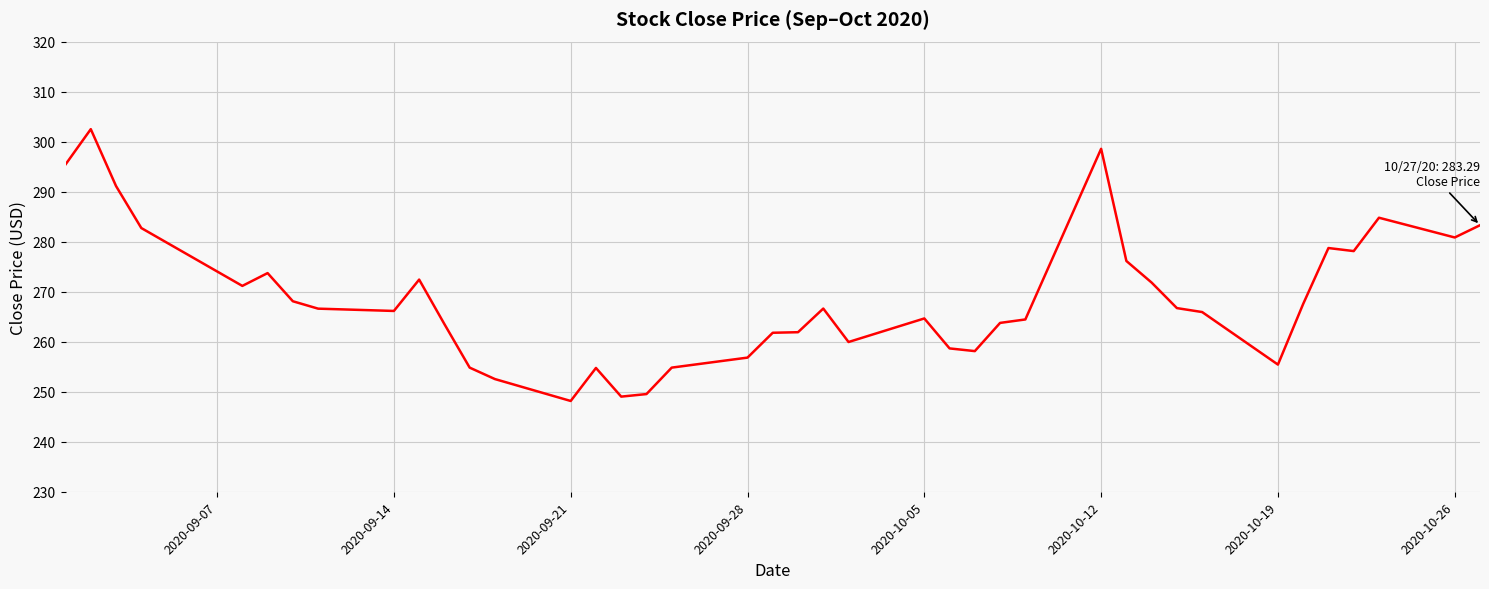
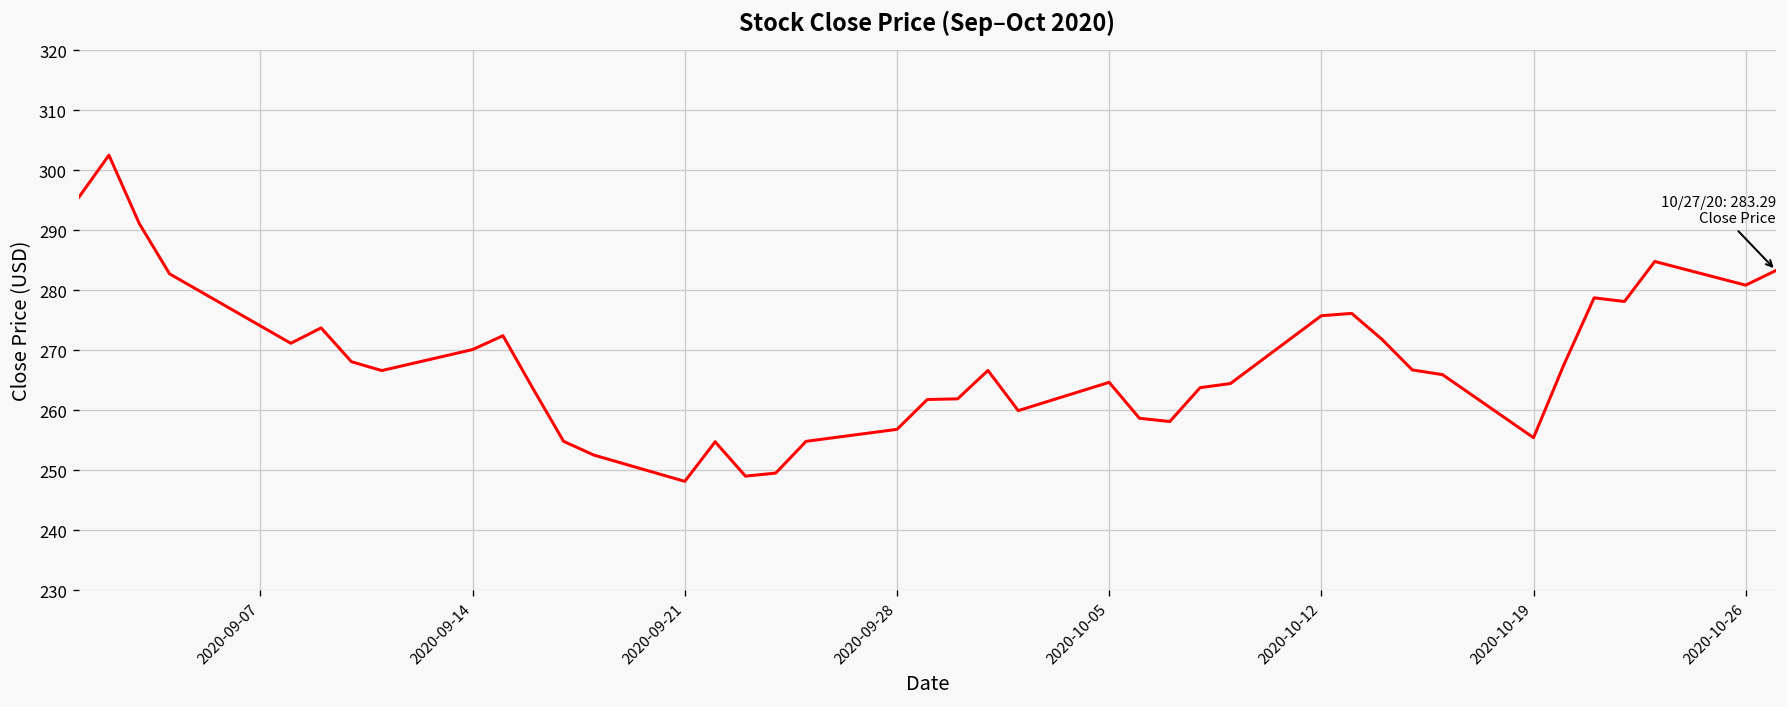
  {
-   "2020-09-14": 266,
+   "2020-09-14": 270,
    "2020-09-21": 248,
    "2020-09-28": 257,
    "2020-10-05": 265,
-   "2020-10-12": 299,
+   "2020-10-12": 276,
    "2020-10-19": 255,
    "2020-10-26": 281
  }
